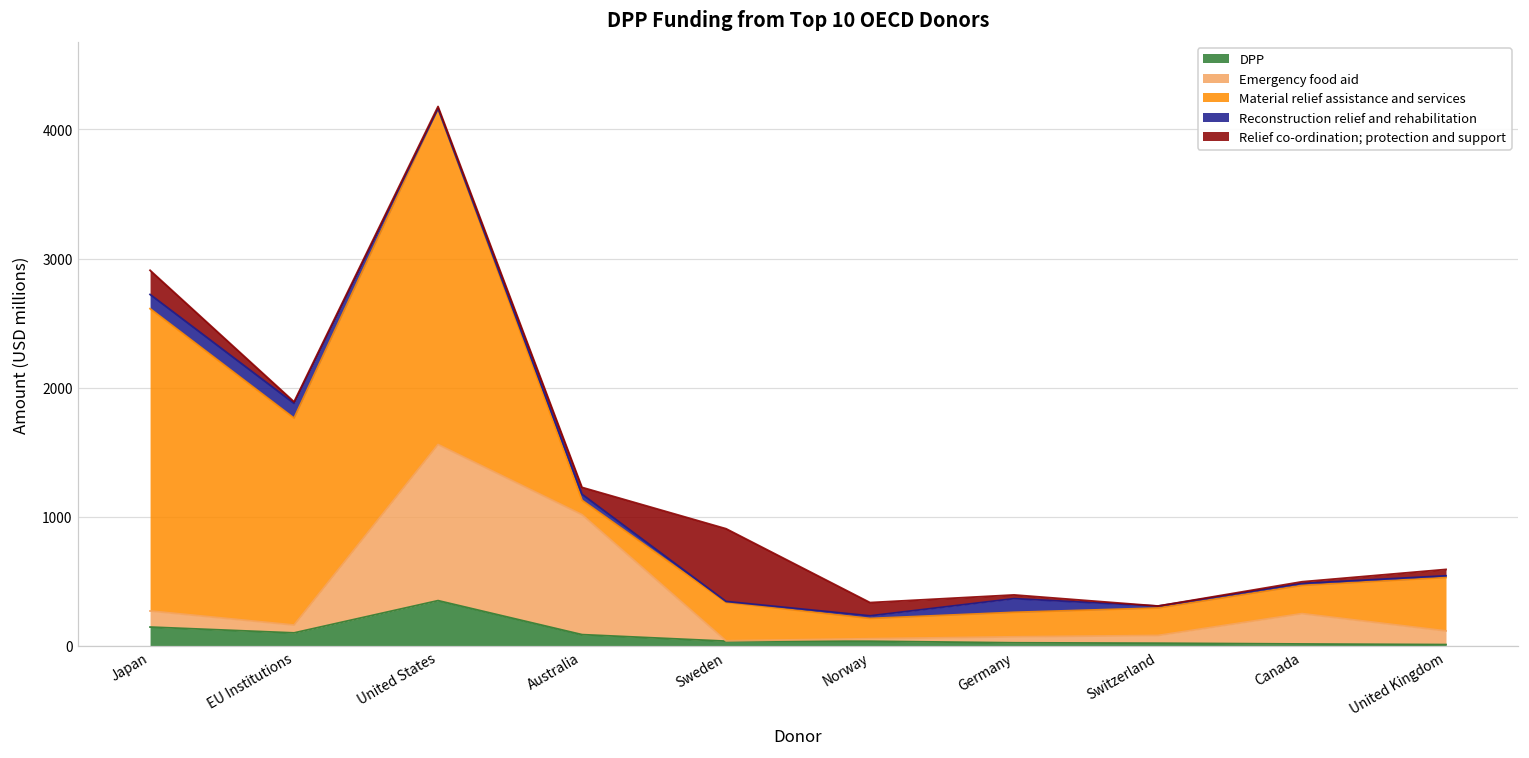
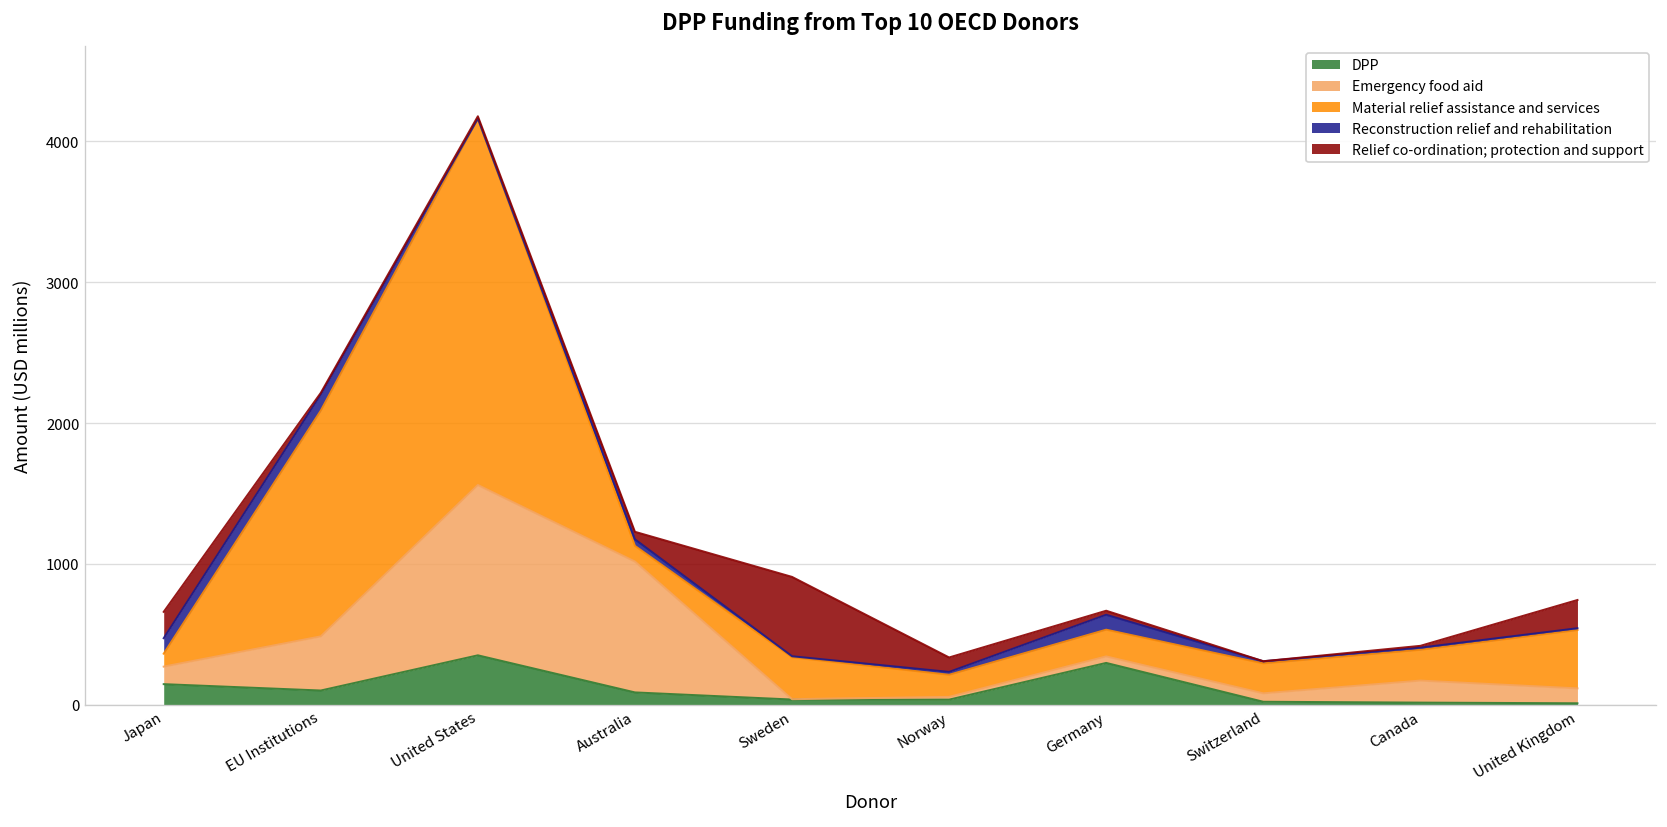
  {
    "DPP": {
      "Japan": 150,
      "EU Institutions": 100,
      "United States": 350,
      "Australia": 90,
-     "Germany": 20,
+     "Germany": 300,
      "Switzerland": 20,
      "Canada": 10,
      "United Kingdom": 10
    },
    "Emergency food aid": {
      "Japan": 120,
-     "EU Institutions": 60,
+     "EU Institutions": 380,
      "United States": 1210,
      "Australia": 930,
      "Germany": 50,
      "Switzerland": 60,
-     "Canada": 240,
+     "Canada": 160,
      "United Kingdom": 110
    },
    "Material relief assistance and services": {
-     "Japan": 2340,
+     "Japan": 90,
      "EU Institutions": 1600,
      "Australia": 110,
      "Germany": 190
    },
    "Reconstruction relief and rehabilitation": {
      "Japan": 110,
      "Australia": 50,
      "Germany": 110
    },
    "Relief co-ordination; protection and support": {
      "Japan": 190,
      "Australia": 50,
      "Sweden": 560,
      "Norway": 100,
      "Germany": 30,
-     "United Kingdom": 50
+     "United Kingdom": 200
    }
  }
